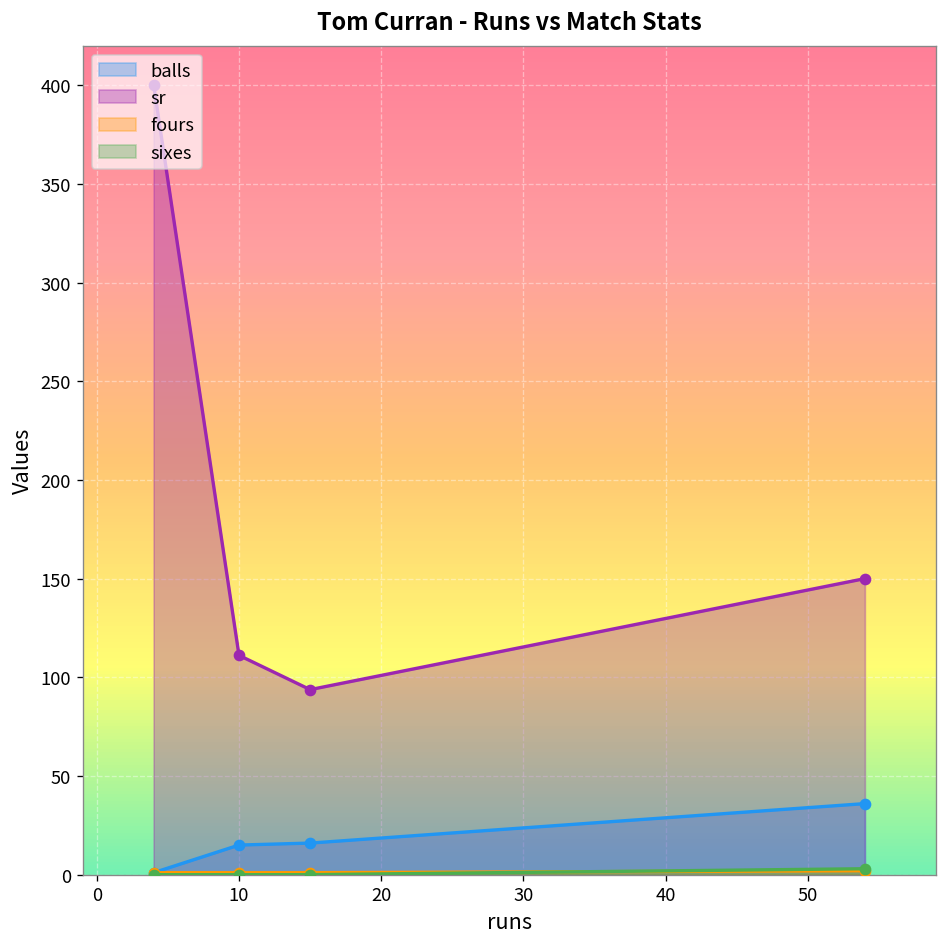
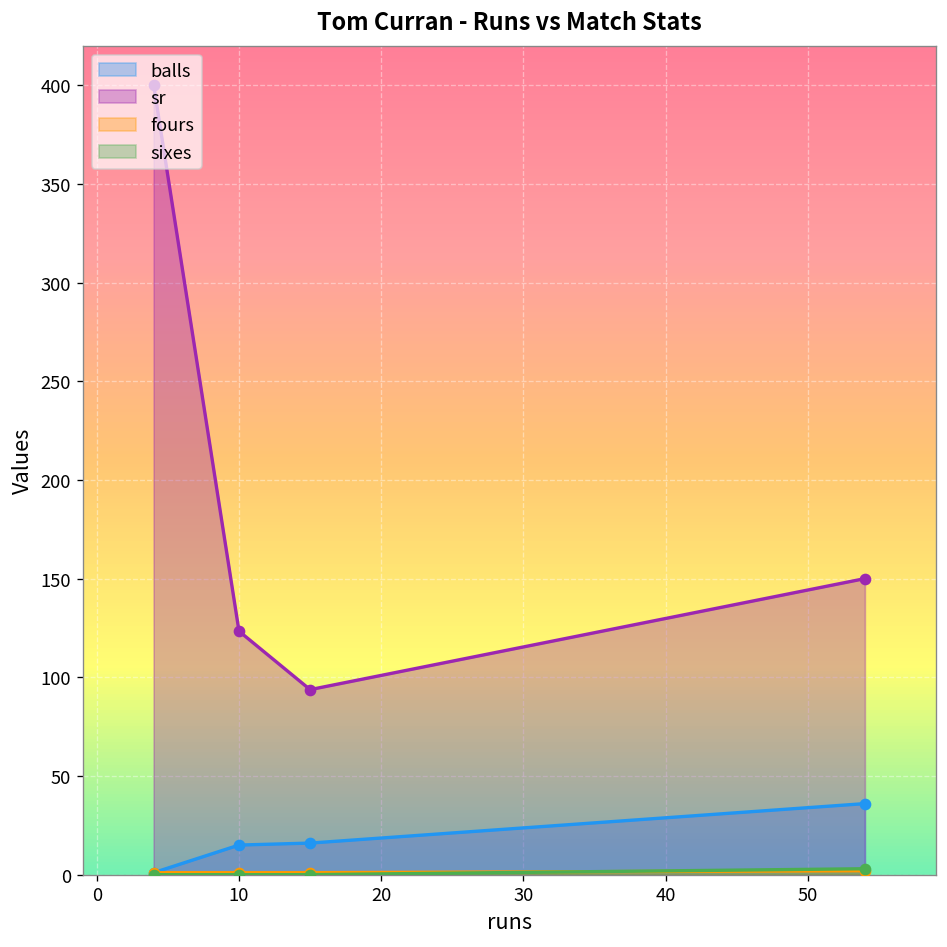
  {
    "balls": {
      "10": 15
    },
    "sr": {
-     "10": 111
+     "10": 123
    }
  }
